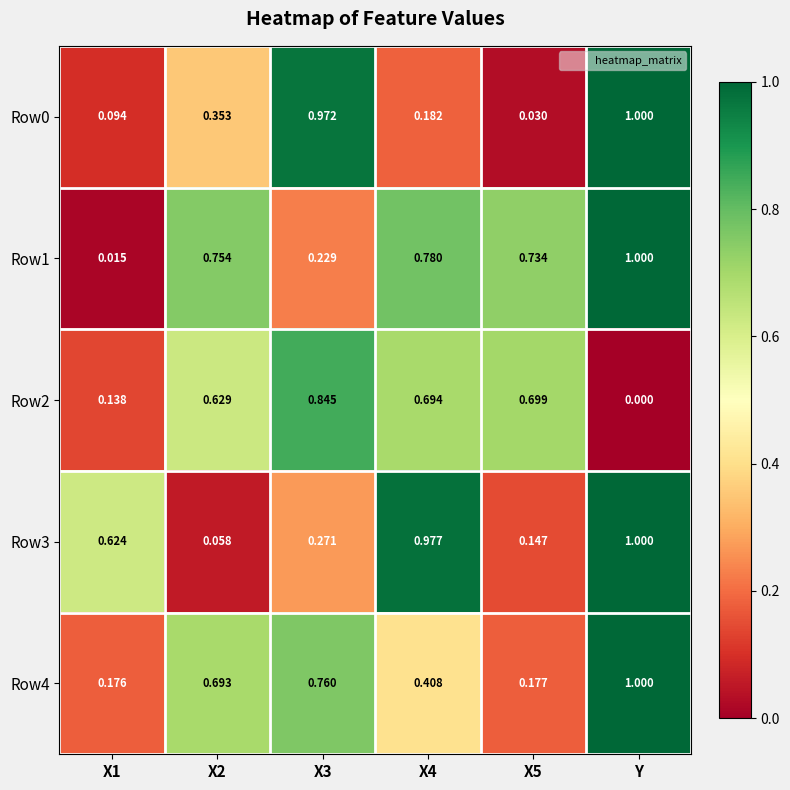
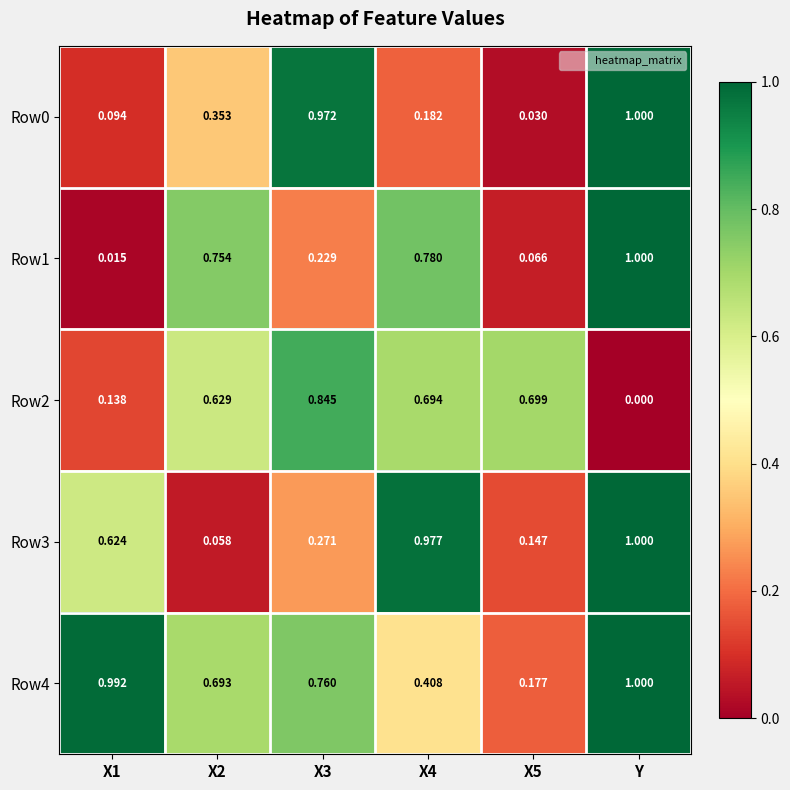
  {
    "Row0": {
      "X1": 0.094,
      "X2": 0.353,
      "X3": 0.972,
      "X4": 0.182,
      "X5": 0.030,
      "Y": 1.000
    },
    "Row1": {
      "X1": 0.015,
      "X2": 0.754,
      "X3": 0.229,
      "X4": 0.780,
-     "X5": 0.734,
+     "X5": 0.066,
      "Y": 1.000
    },
    "Row2": {
      "X1": 0.138,
      "X2": 0.629,
      "X3": 0.845,
      "X4": 0.694,
      "X5": 0.699,
      "Y": 0.000
    },
    "Row3": {
      "X1": 0.624,
      "X2": 0.058,
      "X3": 0.271,
      "X4": 0.977,
      "X5": 0.147,
      "Y": 1.000
    },
    "Row4": {
-     "X1": 0.176,
+     "X1": 0.992,
      "X2": 0.693,
      "X3": 0.760,
      "X4": 0.408,
      "X5": 0.177,
      "Y": 1.000
    }
  }
